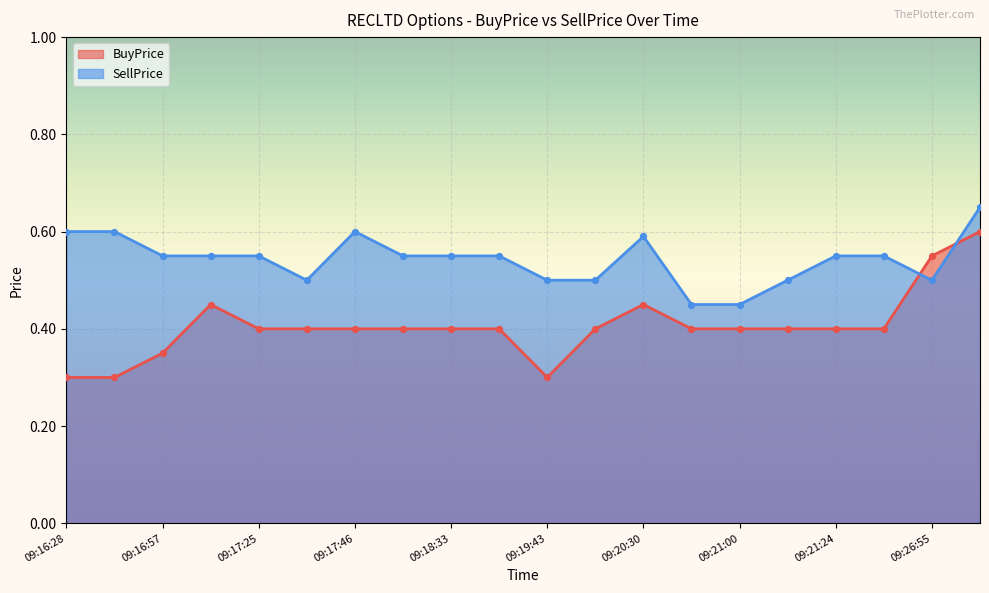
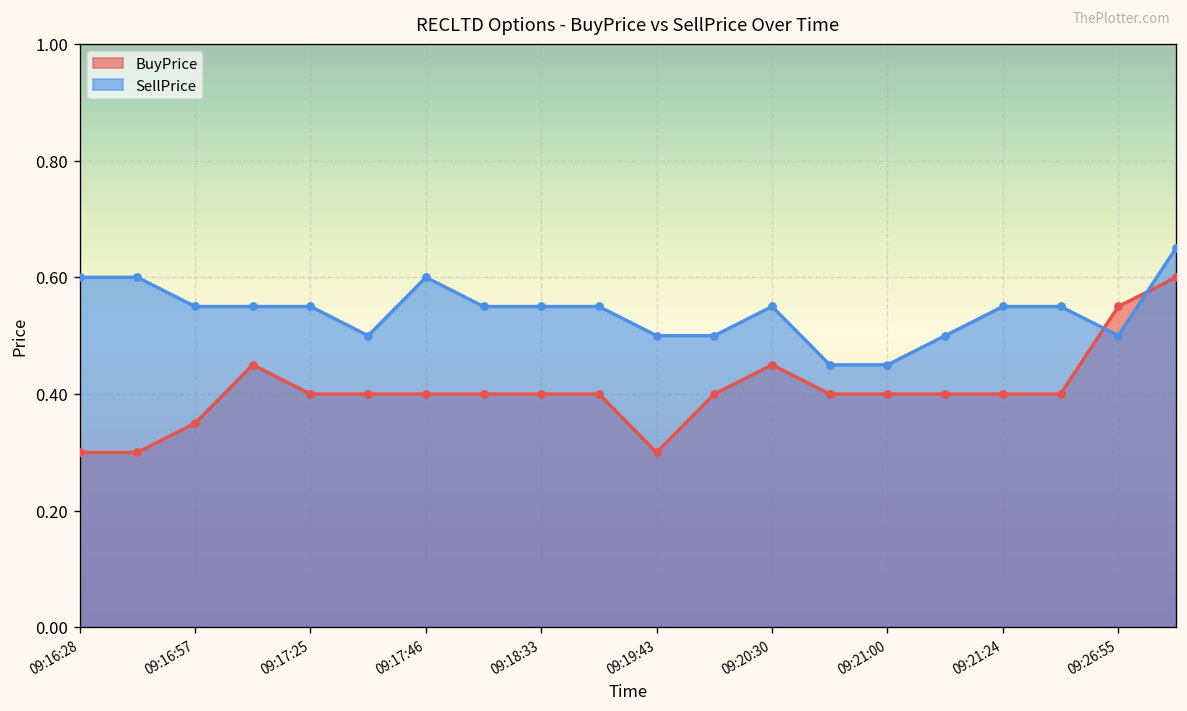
  {
    "BuyPrice": {
      "09:16:28": 0.30,
      "09:16:57": 0.35,
      "09:17:25": 0.40,
      "09:17:46": 0.40,
      "09:18:33": 0.40,
      "09:19:43": 0.30,
      "09:20:30": 0.45,
      "09:21:00": 0.40,
      "09:21:24": 0.40,
      "09:26:55": 0.55
    },
    "SellPrice": {
      "09:16:28": 0.60,
      "09:16:57": 0.55,
      "09:17:25": 0.55,
      "09:17:46": 0.60,
      "09:18:33": 0.55,
      "09:19:43": 0.50,
-     "09:20:30": 0.59,
+     "09:20:30": 0.55,
      "09:21:00": 0.45,
      "09:21:24": 0.55,
      "09:26:55": 0.50
    }
  }
